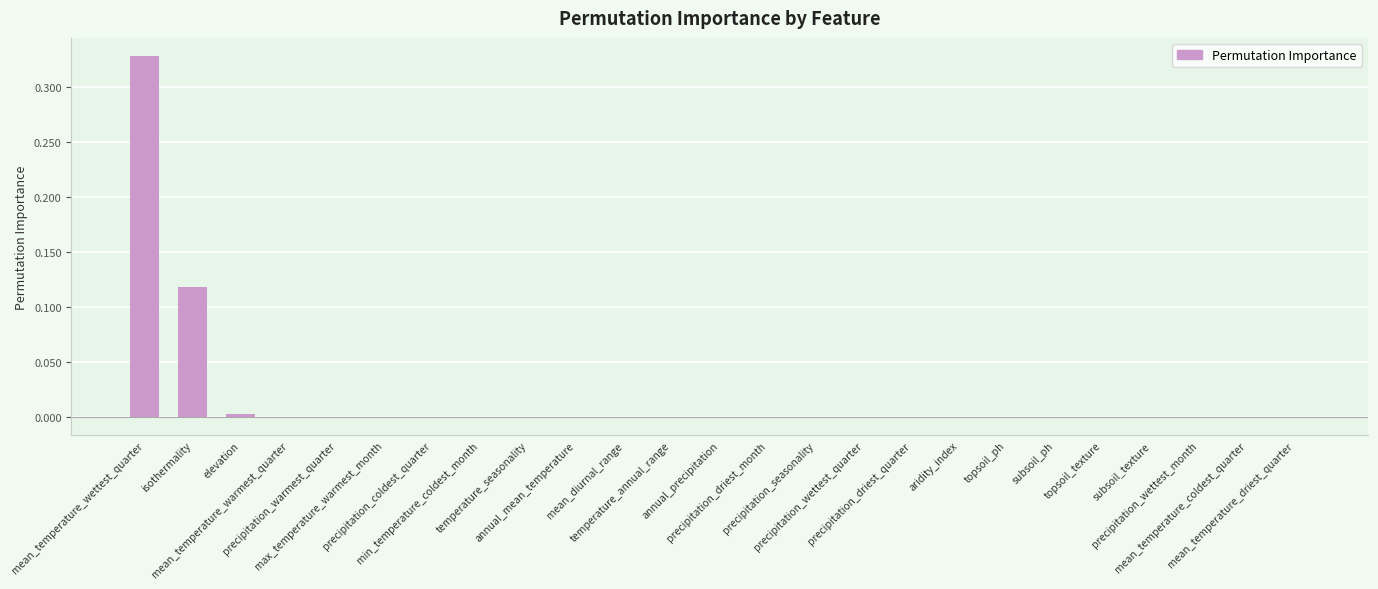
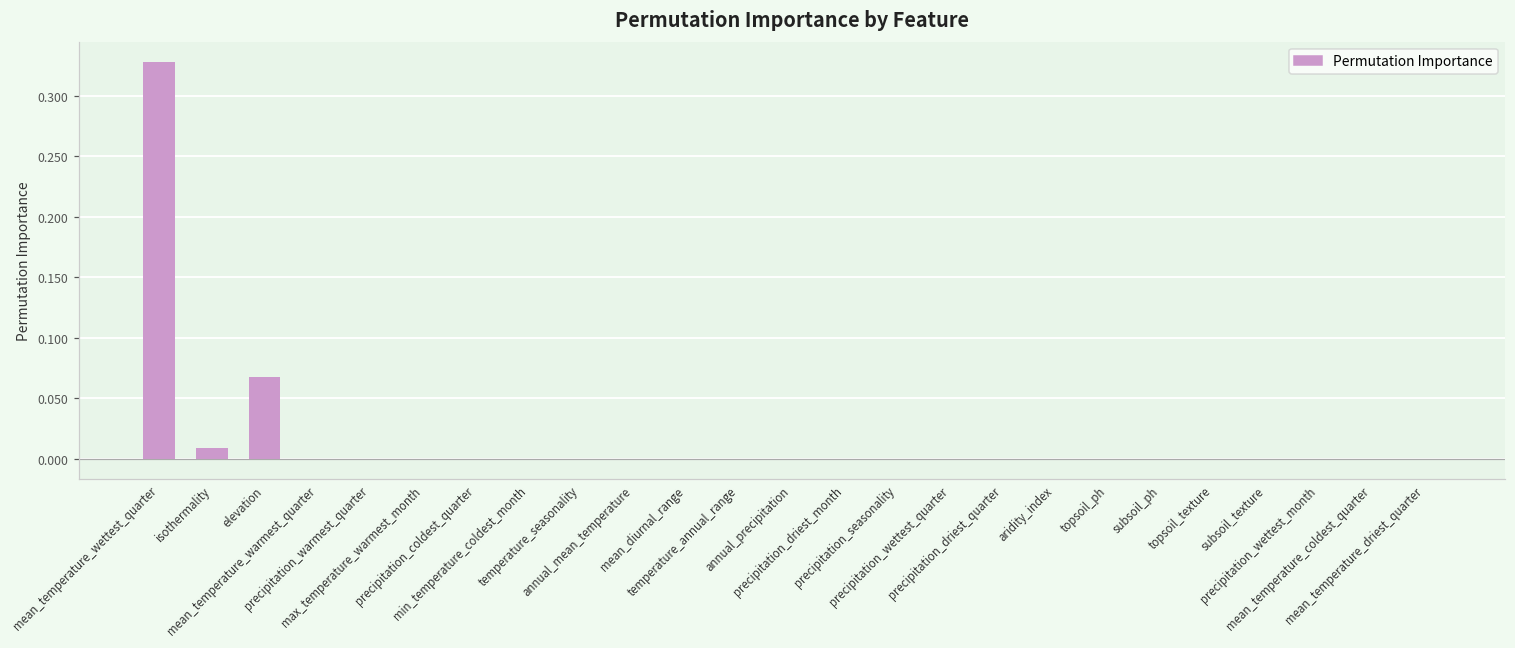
  {
    "mean_temperature_wettest_quarter": 0.328,
-   "isothermality": 0.119,
-   "elevation": 0.003,
+   "isothermality": 0.009,
+   "elevation": 0.068,
    "mean_diurnal_range": 0.000,
    "temperature_annual_range": 0.000,
    "annual_precipitation": 0.000,
    "precipitation_driest_month": 0.000,
    "precipitation_seasonality": 0.000,
    "precipitation_wettest_quarter": 0.000,
    "precipitation_driest_quarter": 0.000,
    "aridity_index": 0.000,
    "topsoil_ph": 0.000,
    "subsoil_ph": 0.000,
    "topsoil_texture": 0.000,
    "subsoil_texture": 0.000
  }
